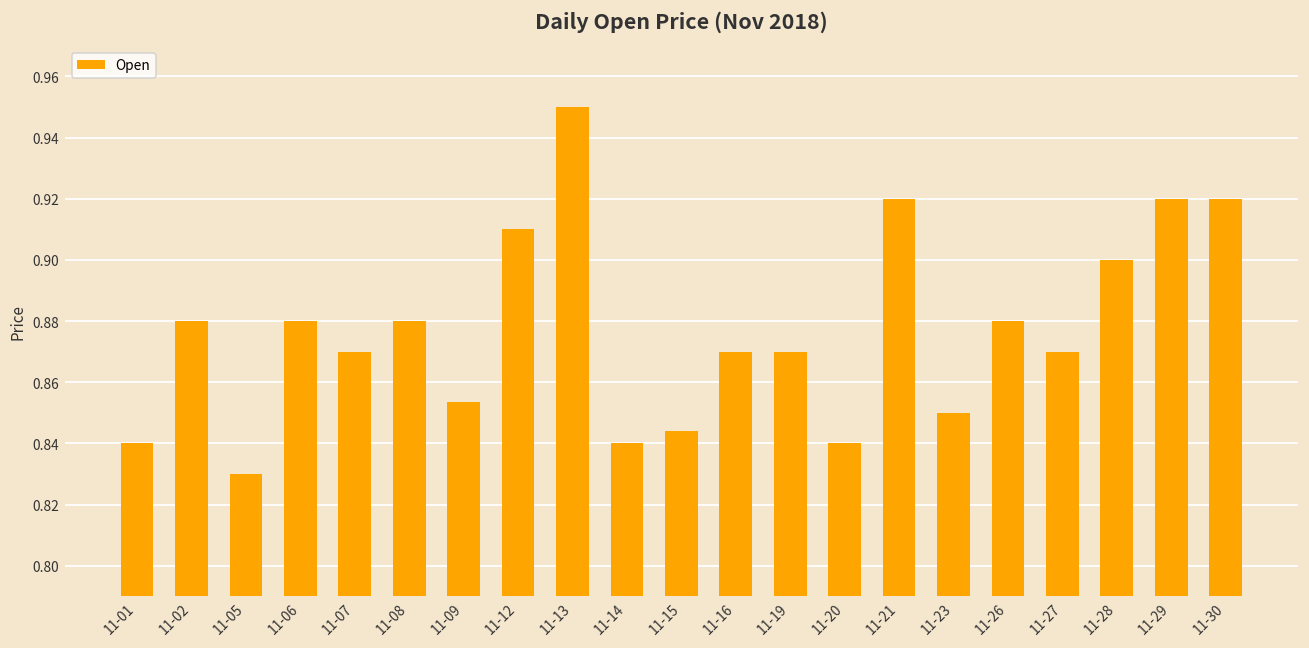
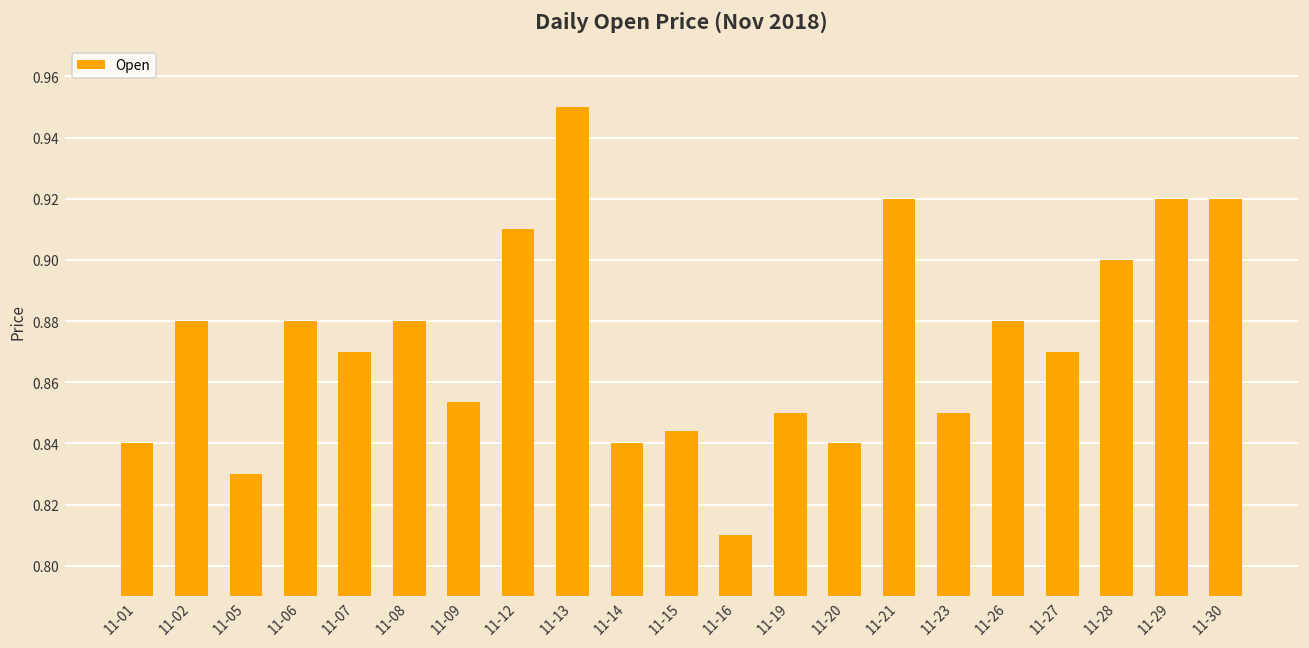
  {
    "11-01": 0.84,
    "11-02": 0.88,
    "11-05": 0.83,
    "11-06": 0.88,
    "11-07": 0.87,
    "11-08": 0.88,
    "11-09": 0.853,
    "11-12": 0.91,
    "11-13": 0.95,
    "11-14": 0.84,
    "11-15": 0.844,
-   "11-16": 0.87,
-   "11-19": 0.87,
+   "11-16": 0.81,
+   "11-19": 0.85,
    "11-20": 0.84,
    "11-21": 0.92,
    "11-23": 0.85,
    "11-26": 0.88,
    "11-27": 0.87,
    "11-28": 0.90,
    "11-29": 0.92,
    "11-30": 0.92
  }
